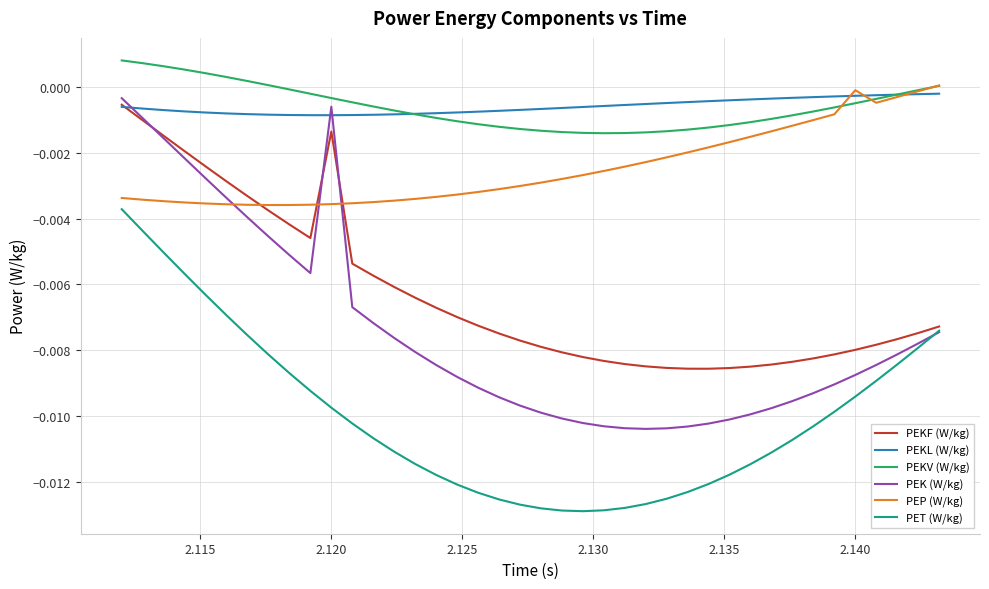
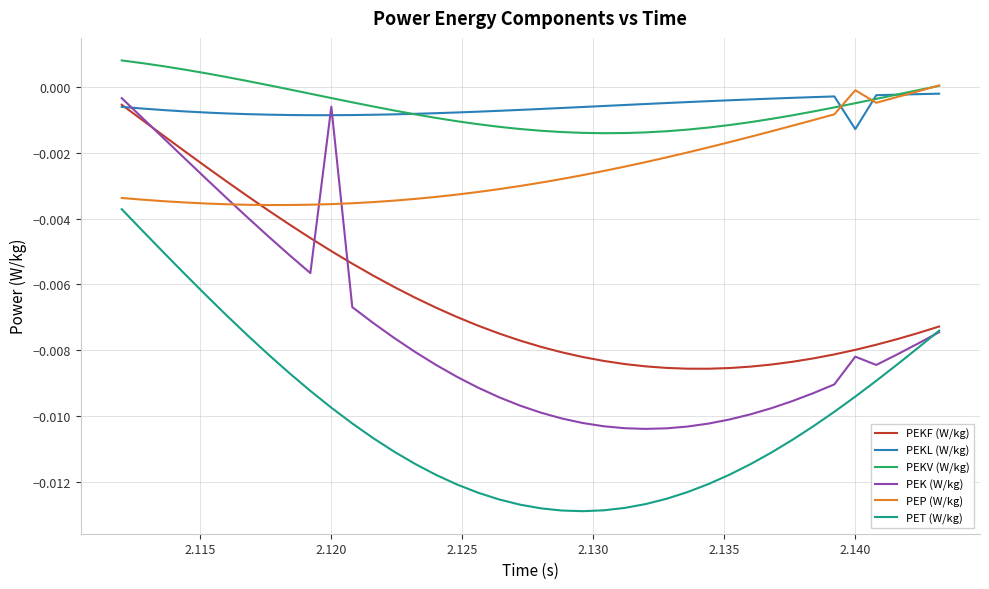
  {
    "PEKF (W/kg)": {
-     "2.120": -0.0014,
+     "2.120": -0.0050,
      "2.140": -0.0080
    },
    "PEKL (W/kg)": {
      "2.120": -0.0009,
-     "2.140": -0.0003
+     "2.140": -0.0013
    },
    "PEK (W/kg)": {
      "2.120": -0.0006,
-     "2.140": -0.0087
+     "2.140": -0.0082
    },
    "PEP (W/kg)": {
      "2.120": -0.0036,
      "2.140": -0.0001
    }
  }
